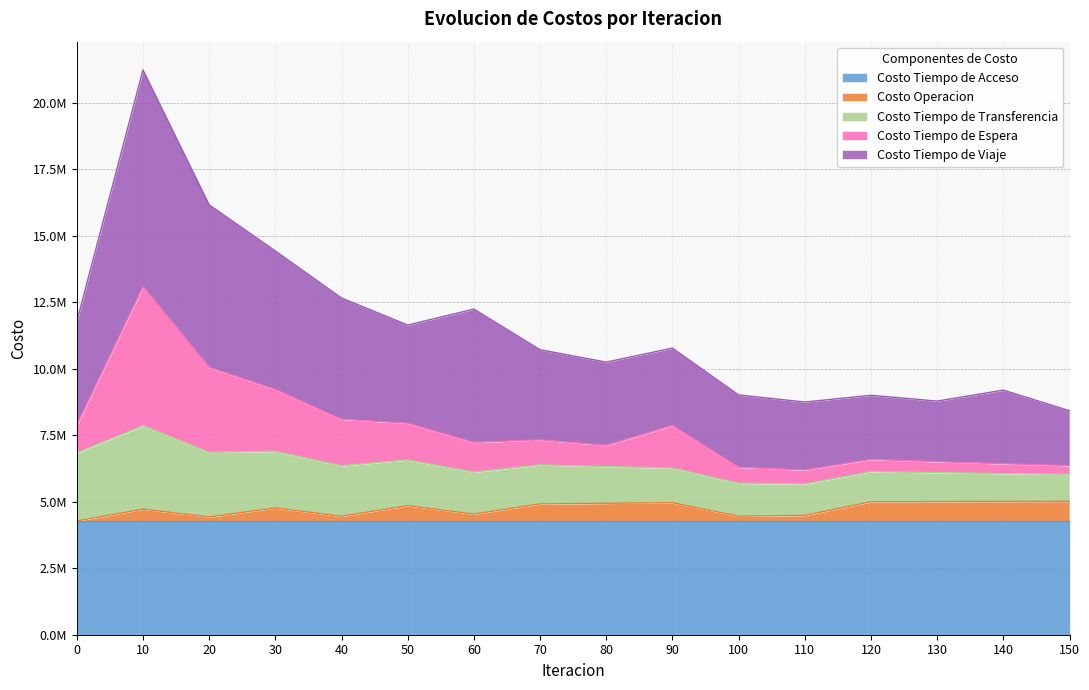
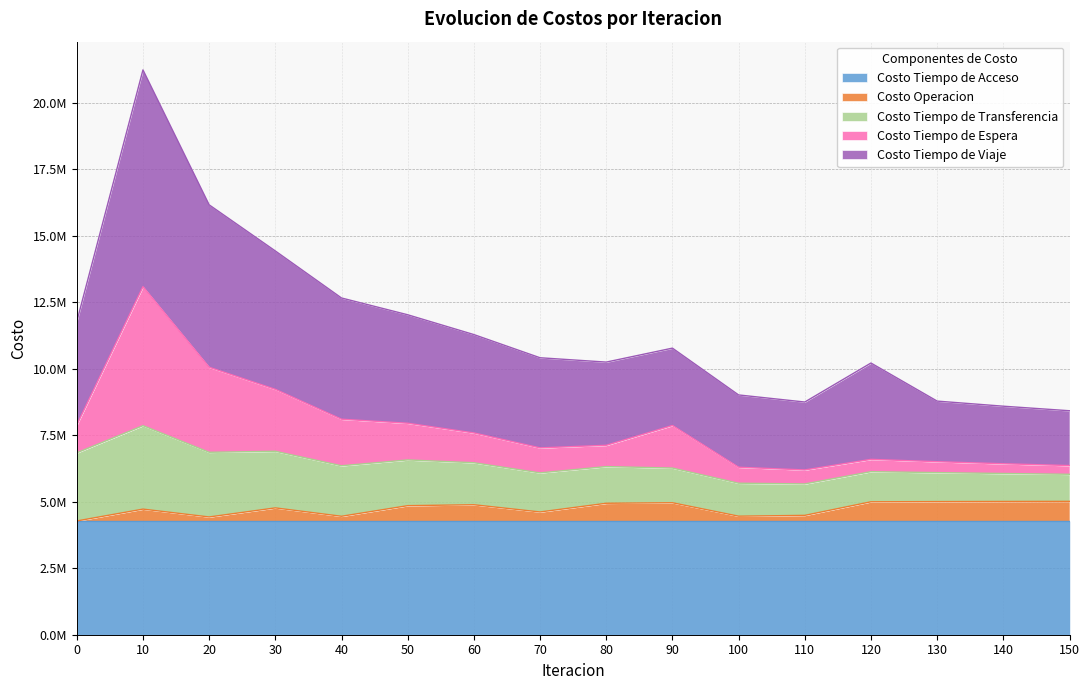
  {
    "Costo Tiempo de Acceso": {
      "10": 4300000,
      "20": 4300000,
      "30": 4300000,
      "40": 4300000,
      "50": 4300000,
      "60": 4300000,
      "70": 4300000,
      "80": 4300000,
      "90": 4300000,
      "100": 4300000,
      "110": 4300000,
      "120": 4300000,
      "130": 4300000,
      "140": 4300000,
      "150": 4300000
    },
    "Costo Operacion": {
-     "60": 4500000,
-     "70": 4900000
+     "60": 4900000,
+     "70": 4600000
    },
    "Costo Tiempo de Transferencia": {
      "60": 1600000,
      "70": 1500000
    },
    "Costo Tiempo de Espera": {
      "60": 1100000,
      "70": 900000
    },
    "Costo Tiempo de Viaje": {
-     "50": 3700000,
-     "60": 5000000,
+     "50": 4100000,
+     "60": 3700000,
      "70": 3400000,
-     "120": 2400000,
-     "140": 2800000
+     "120": 3600000,
+     "140": 2200000
    }
  }
